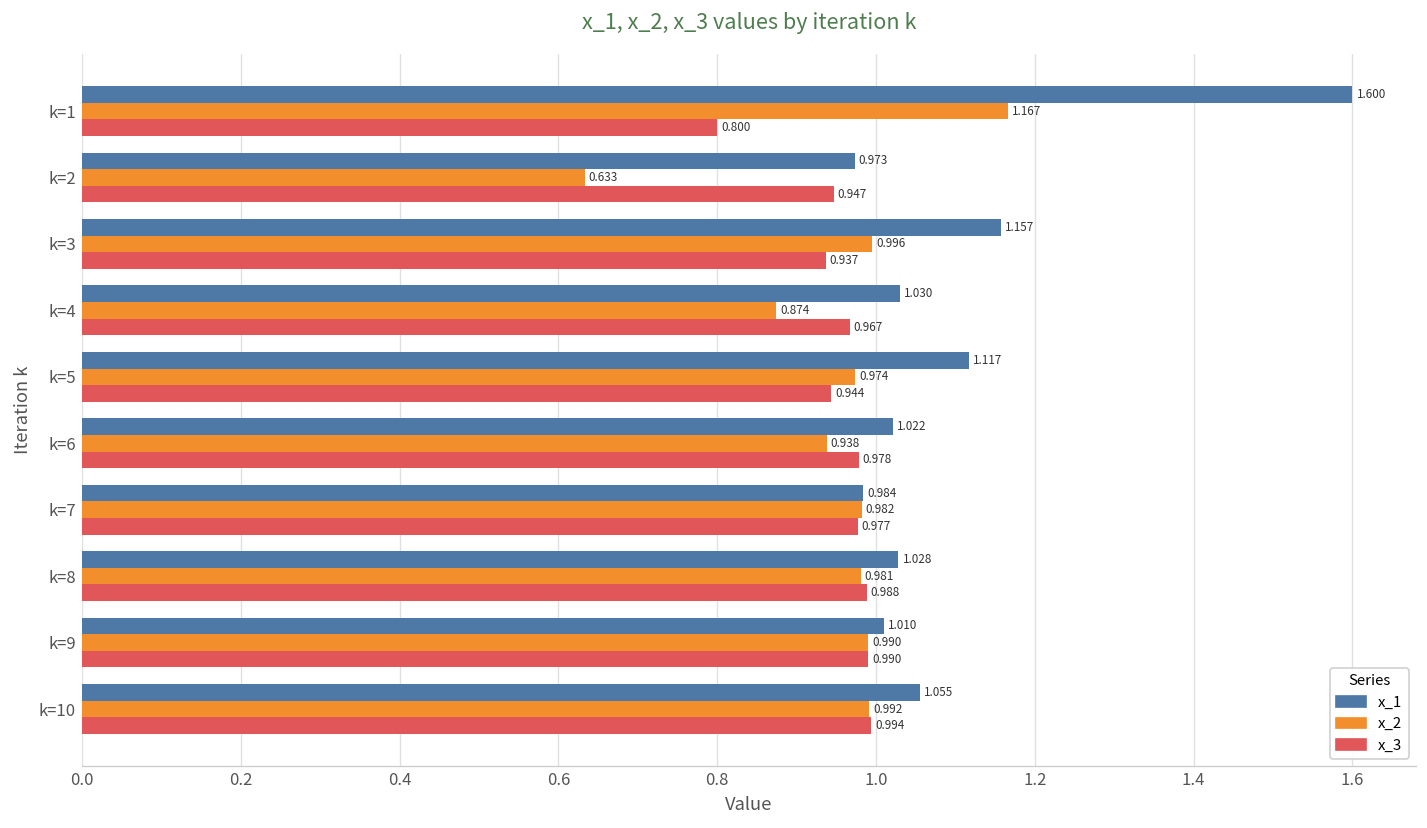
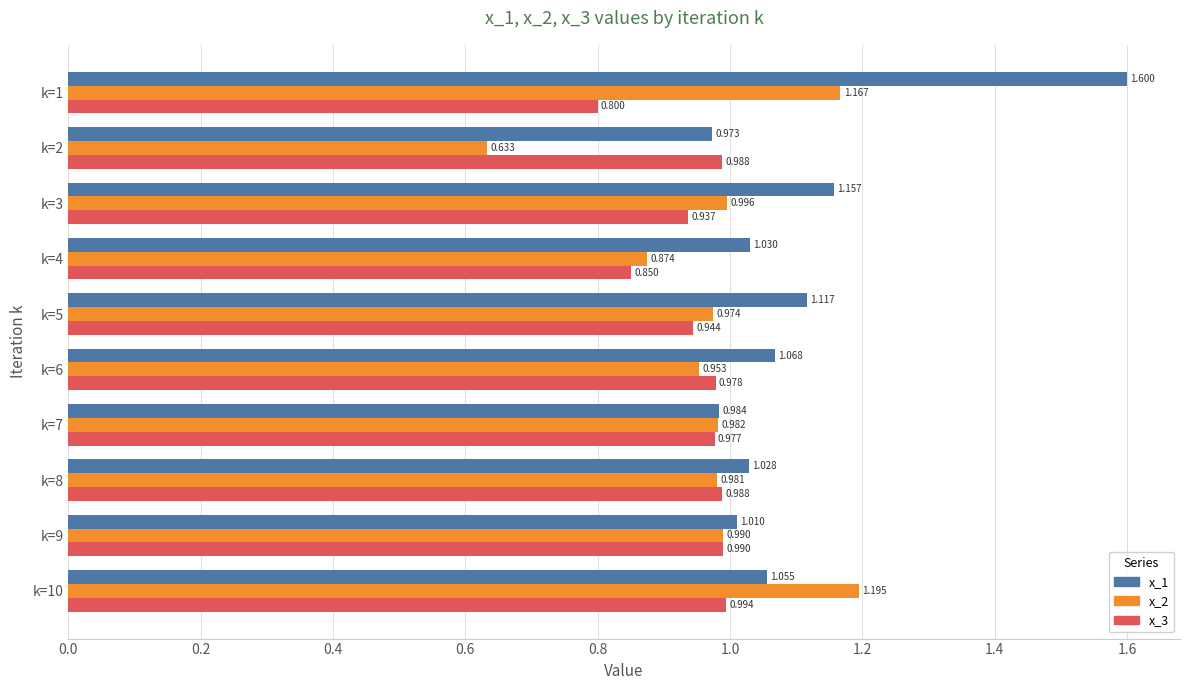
  {
    "x_1": {
      "k=1": 1.600,
      "k=2": 0.973,
      "k=3": 1.157,
      "k=4": 1.030,
      "k=5": 1.117,
-     "k=6": 1.022,
+     "k=6": 1.068,
      "k=7": 0.984,
      "k=8": 1.028,
      "k=9": 1.010,
      "k=10": 1.055
    },
    "x_2": {
      "k=1": 1.167,
      "k=2": 0.633,
      "k=3": 0.996,
      "k=4": 0.874,
      "k=5": 0.974,
-     "k=6": 0.938,
+     "k=6": 0.953,
      "k=7": 0.982,
      "k=8": 0.981,
      "k=9": 0.990,
-     "k=10": 0.992
+     "k=10": 1.195
    },
    "x_3": {
      "k=1": 0.800,
-     "k=2": 0.947,
+     "k=2": 0.988,
      "k=3": 0.937,
-     "k=4": 0.967,
+     "k=4": 0.850,
      "k=5": 0.944,
      "k=6": 0.978,
      "k=7": 0.977,
      "k=8": 0.988,
      "k=9": 0.990,
      "k=10": 0.994
    }
  }
